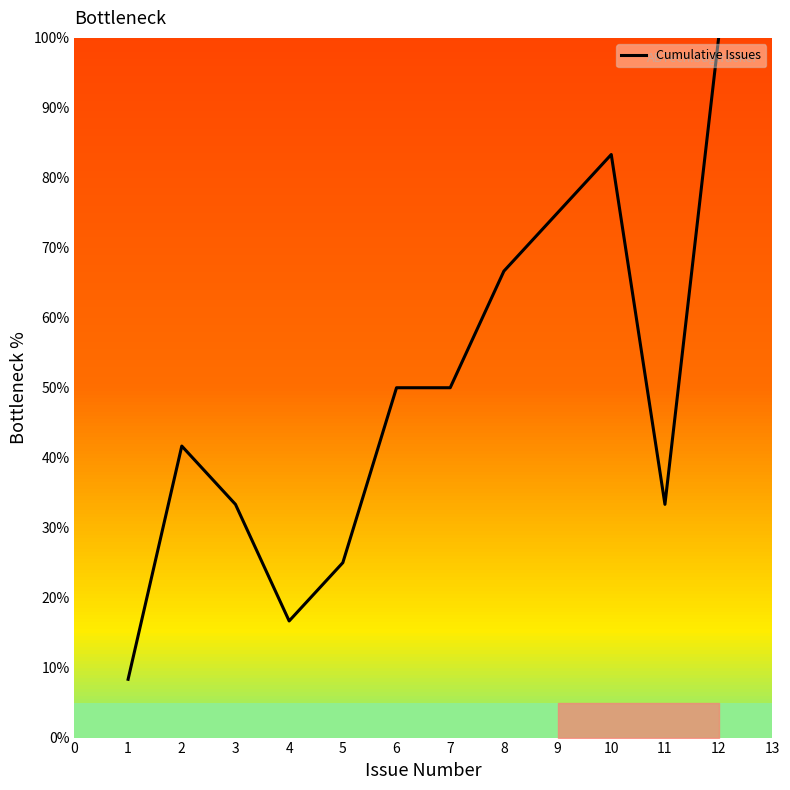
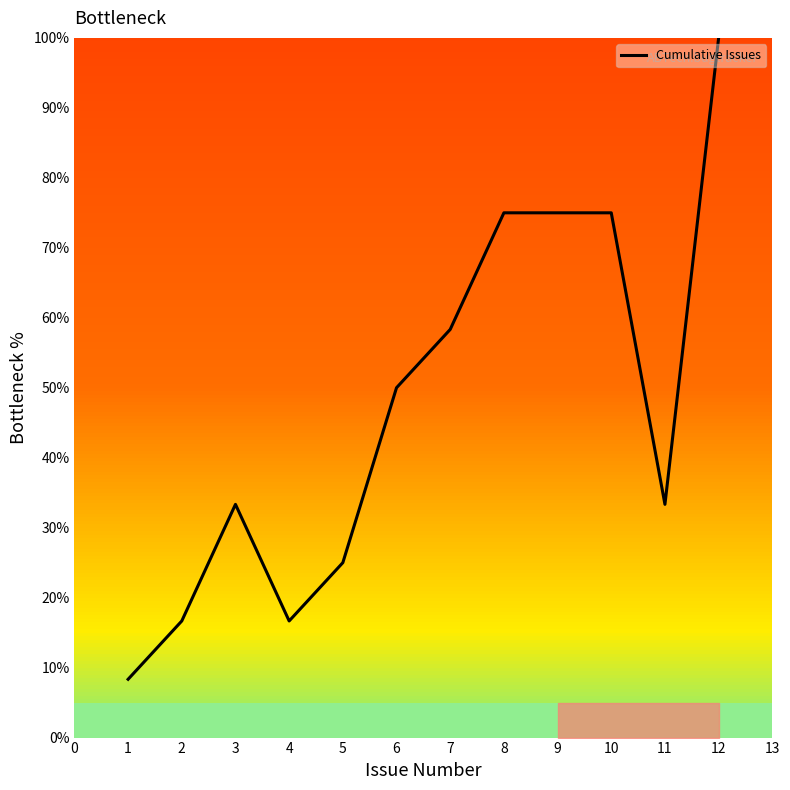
  {
    "Cumulative Issues": {
      "1": "8%",
-     "2": "42%",
+     "2": "17%",
      "3": "33%",
      "4": "17%",
      "5": "25%",
      "6": "50%",
-     "7": "50%",
-     "8": "67%",
+     "7": "58%",
+     "8": "75%",
      "9": "75%",
-     "10": "83%",
+     "10": "75%",
      "11": "33%",
      "12": "100%"
    }
  }
